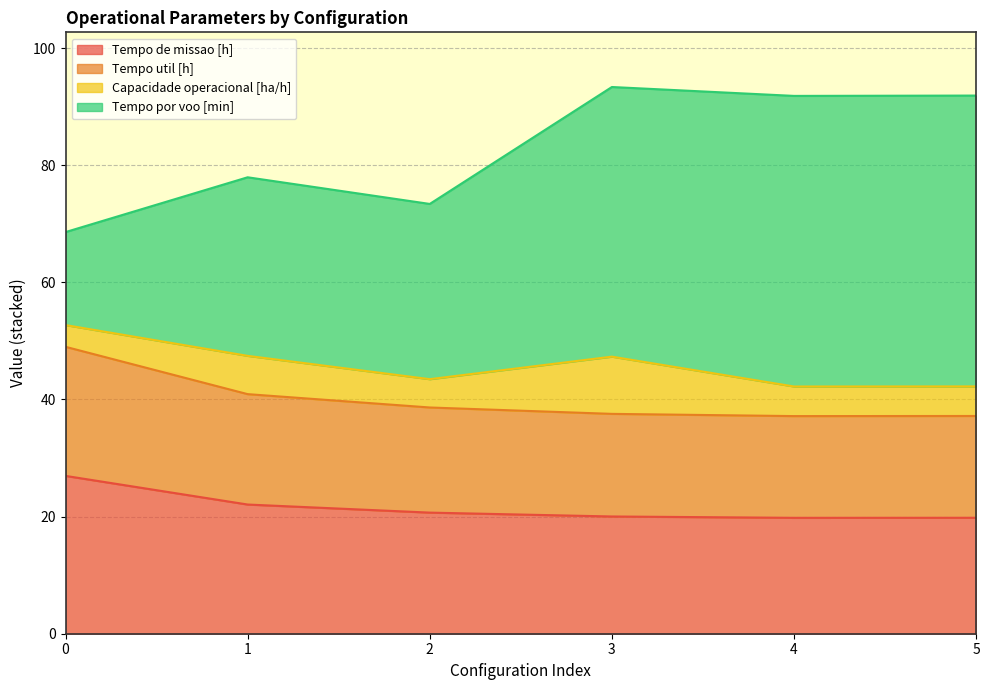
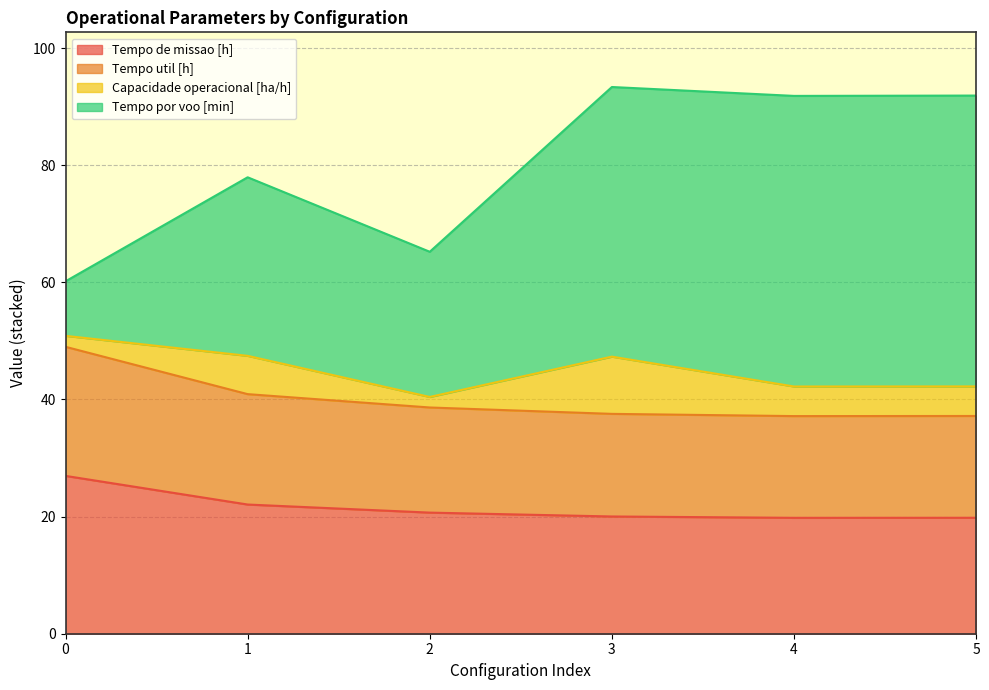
  {
    "Capacidade operacional [ha/h]": {
-     "0": 4,
+     "0": 2,
      "1": 7,
-     "2": 5,
+     "2": 2,
      "3": 10,
      "4": 5,
      "5": 5
    },
    "Tempo por voo [min]": {
-     "0": 16,
+     "0": 9,
      "1": 30,
-     "2": 30,
+     "2": 25,
      "3": 46,
      "4": 50,
      "5": 50
    }
  }
